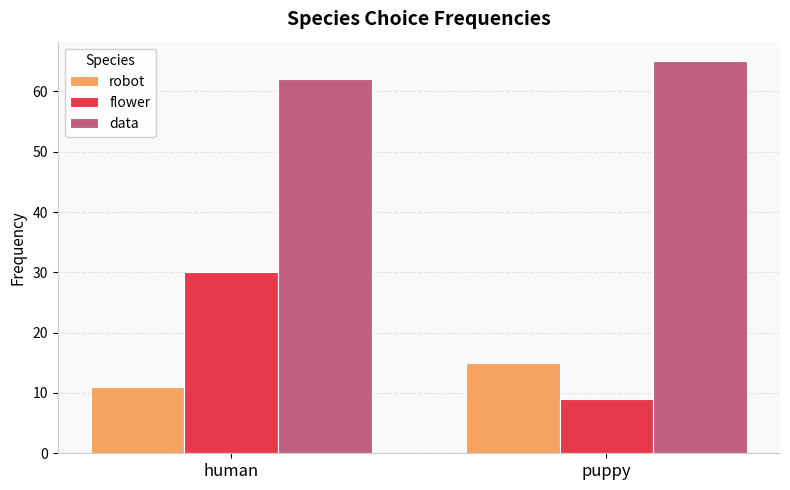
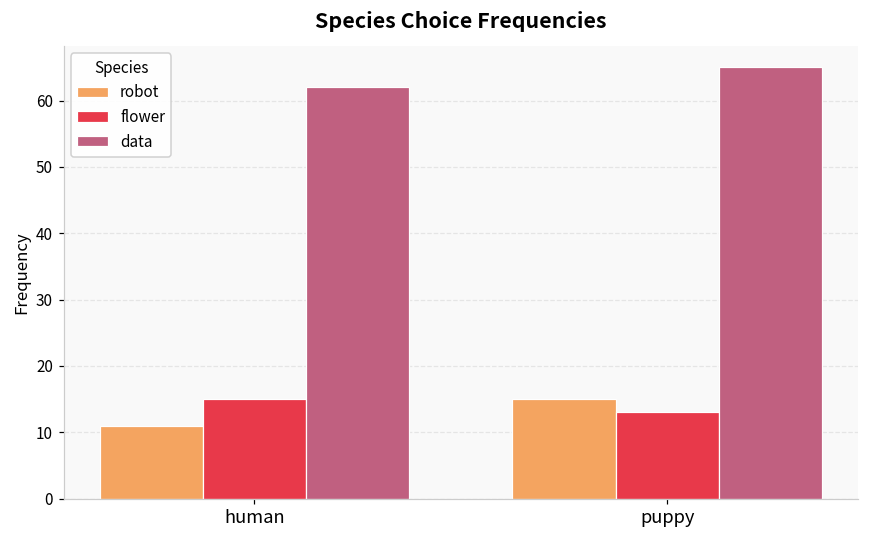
  {
    "robot": {
      "human": 11,
      "puppy": 15
    },
    "flower": {
-     "human": 30,
-     "puppy": 9
+     "human": 15,
+     "puppy": 13
    },
    "data": {
      "human": 62,
      "puppy": 65
    }
  }
